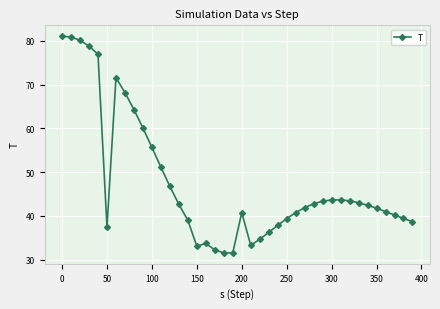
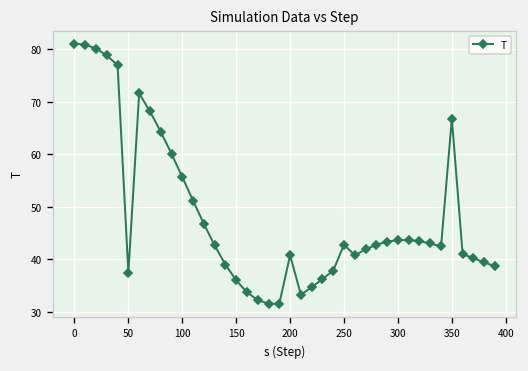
  {
    "0": 81,
    "50": 37,
    "100": 56,
-   "150": 33,
+   "150": 36,
    "200": 41,
-   "250": 39,
+   "250": 43,
    "300": 44,
-   "350": 42
+   "350": 67
  }
